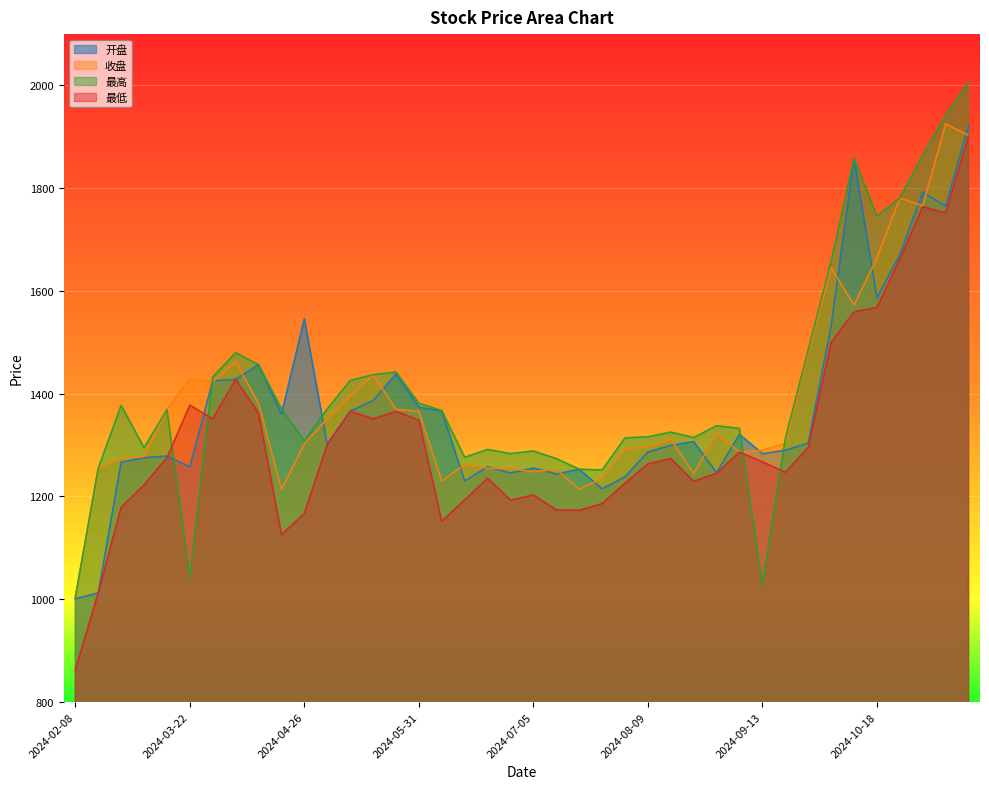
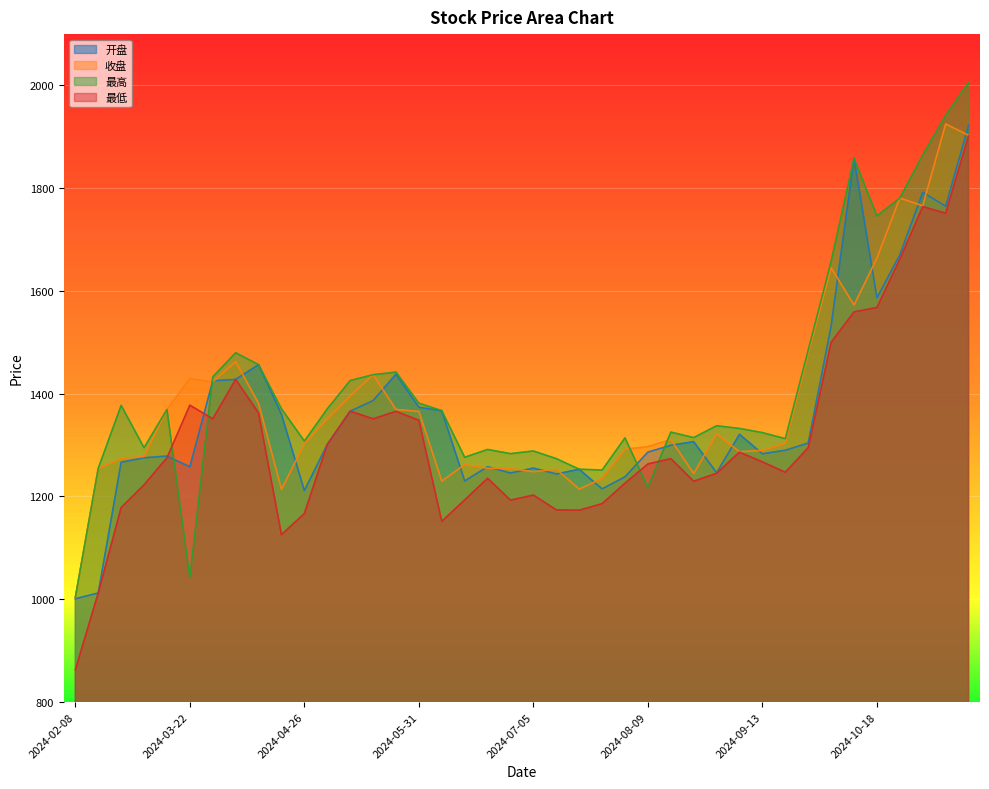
  {
    "开盘": {
      "2024-03-22": 1260,
-     "2024-04-26": 1550,
+     "2024-04-26": 1210,
      "2024-05-31": 1370,
      "2024-07-05": 1260,
      "2024-08-09": 1290,
      "2024-09-13": 1280,
      "2024-10-18": 1590
    },
    "最高": {
      "2024-03-22": 1040,
      "2024-04-26": 1310,
      "2024-05-31": 1380,
      "2024-07-05": 1290,
-     "2024-08-09": 1320,
-     "2024-09-13": 1030,
+     "2024-08-09": 1220,
+     "2024-09-13": 1320,
      "2024-10-18": 1750
    }
  }
